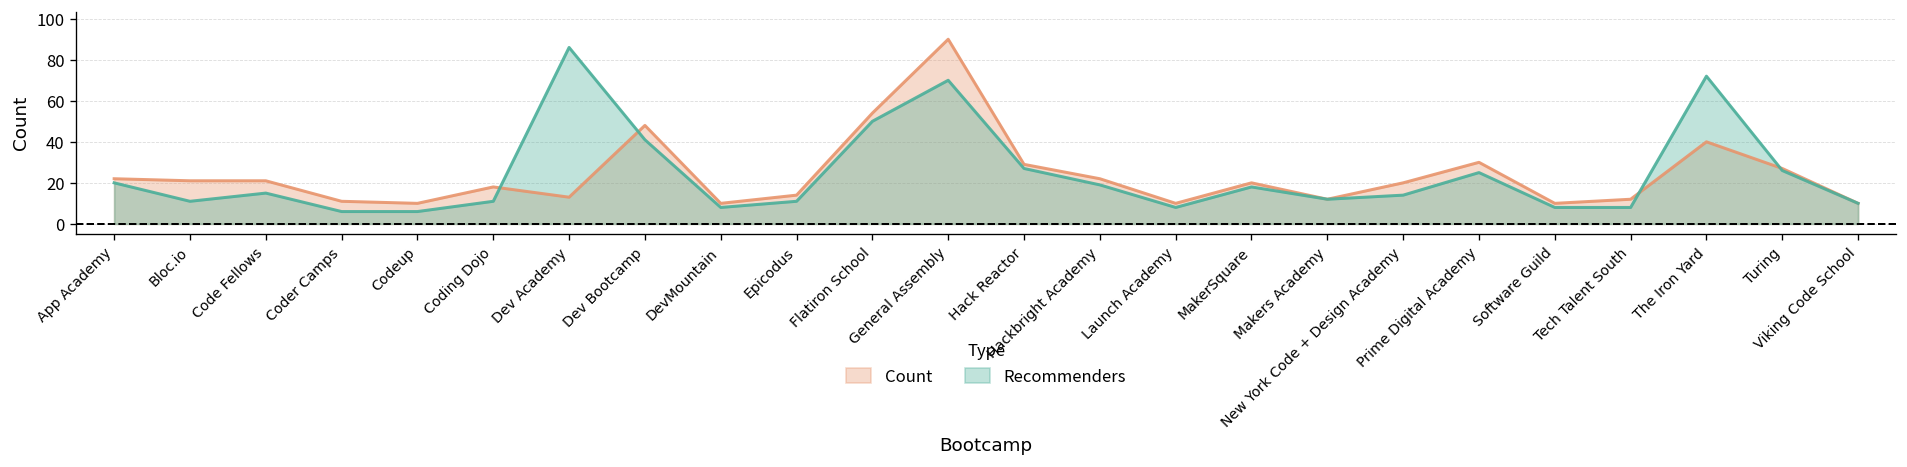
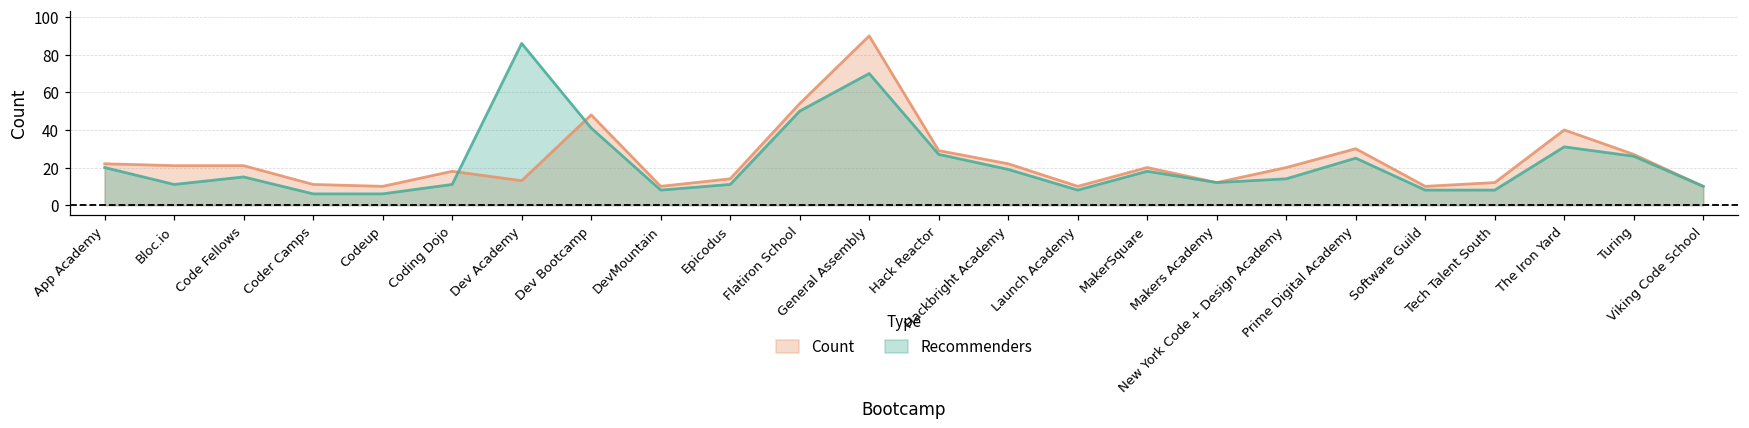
  {
    "Count": {
      "App Academy": 22,
      "Bloc.io": 21,
      "Code Fellows": 21,
      "Coder Camps": 11,
      "Codeup": 10,
      "Coding Dojo": 18,
      "Dev Academy": 13,
      "Dev Bootcamp": 48,
      "DevMountain": 10,
      "Epicodus": 14,
      "Flatiron School": 54,
      "General Assembly": 90,
      "Hack Reactor": 29,
      "Hackbright Academy": 22,
      "Launch Academy": 10,
      "MakerSquare": 20,
      "New York Code + Design Academy": 20,
      "Prime Digital Academy": 30,
      "Software Guild": 10,
      "Tech Talent South": 12,
      "The Iron Yard": 40
    },
    "Recommenders": {
      "App Academy": 20,
      "Bloc.io": 11,
      "Code Fellows": 15,
      "Coder Camps": 6,
      "Codeup": 6,
      "Coding Dojo": 11,
      "Dev Academy": 86,
      "Dev Bootcamp": 41,
      "DevMountain": 8,
      "Epicodus": 11,
      "Flatiron School": 50,
      "General Assembly": 70,
      "Hack Reactor": 27,
      "Hackbright Academy": 19,
      "Launch Academy": 8,
      "MakerSquare": 18,
      "New York Code + Design Academy": 14,
      "Prime Digital Academy": 25,
      "Software Guild": 8,
      "Tech Talent South": 8,
-     "The Iron Yard": 72
+     "The Iron Yard": 31
    }
  }
